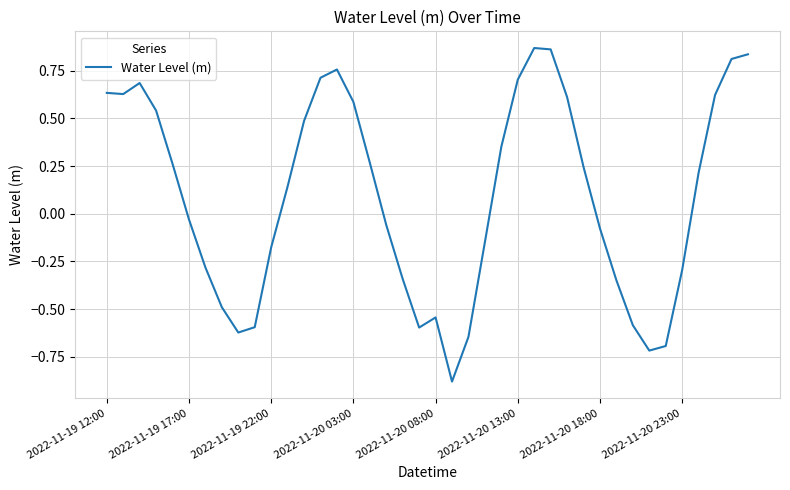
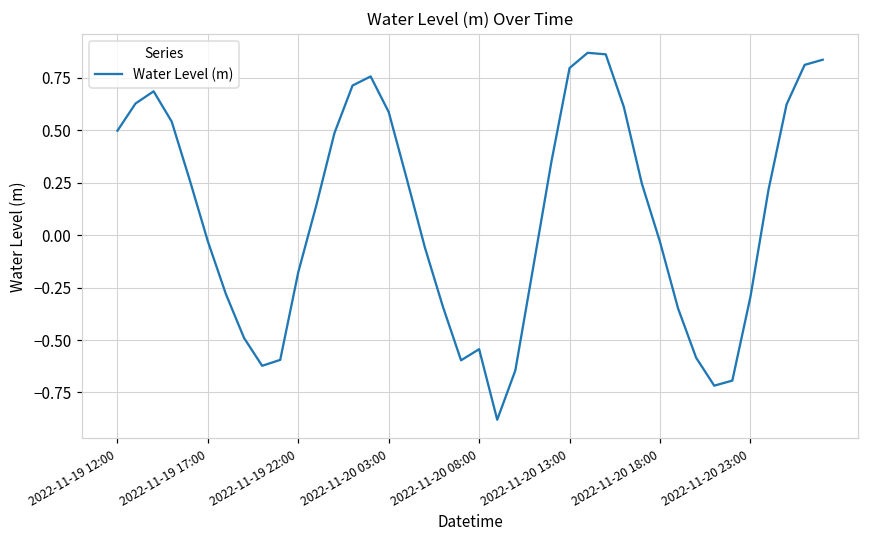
  {
-   "2022-11-19 12:00": 0.63,
+   "2022-11-19 12:00": 0.50,
    "2022-11-19 17:00": -0.03,
    "2022-11-19 22:00": -0.18,
    "2022-11-20 03:00": 0.59,
    "2022-11-20 08:00": -0.54,
-   "2022-11-20 13:00": 0.70,
-   "2022-11-20 18:00": -0.08,
+   "2022-11-20 13:00": 0.80,
+   "2022-11-20 18:00": -0.03,
    "2022-11-20 23:00": -0.30
  }
